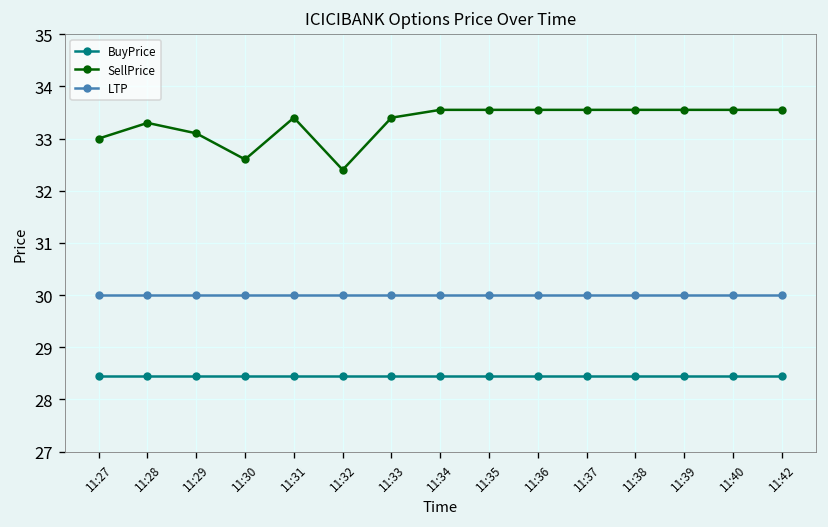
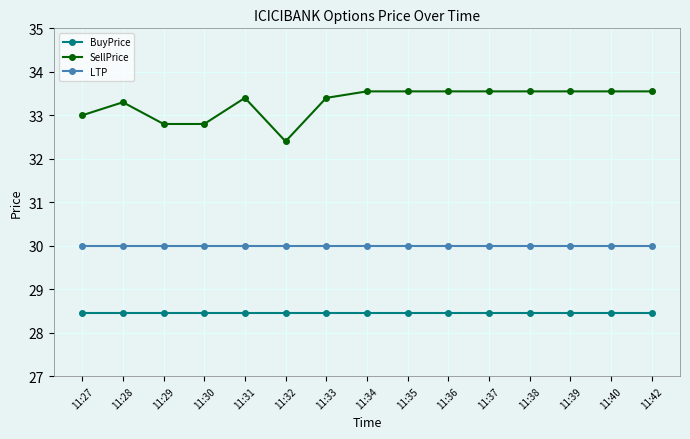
  {
    "BuyPrice": {
      "11:27": 28.5,
      "11:28": 28.5,
      "11:29": 28.5,
      "11:30": 28.5,
      "11:31": 28.5,
      "11:32": 28.5,
      "11:33": 28.5,
      "11:34": 28.5,
      "11:35": 28.5,
      "11:36": 28.5,
      "11:37": 28.5,
      "11:38": 28.5,
      "11:39": 28.5,
      "11:40": 28.5,
      "11:42": 28.5
    },
    "SellPrice": {
      "11:27": 33.0,
      "11:28": 33.3,
-     "11:29": 33.1,
-     "11:30": 32.6,
+     "11:29": 32.8,
+     "11:30": 32.8,
      "11:31": 33.4,
      "11:32": 32.4,
      "11:33": 33.4,
      "11:34": 33.6,
      "11:35": 33.6,
      "11:36": 33.6,
      "11:37": 33.6,
      "11:38": 33.6,
      "11:39": 33.6,
      "11:40": 33.6,
      "11:42": 33.6
    },
    "LTP": {
      "11:27": 30.0,
      "11:28": 30.0,
      "11:29": 30.0,
      "11:30": 30.0,
      "11:31": 30.0,
      "11:32": 30.0,
      "11:33": 30.0,
      "11:34": 30.0,
      "11:35": 30.0,
      "11:36": 30.0,
      "11:37": 30.0,
      "11:38": 30.0,
      "11:39": 30.0,
      "11:40": 30.0,
      "11:42": 30.0
    }
  }
